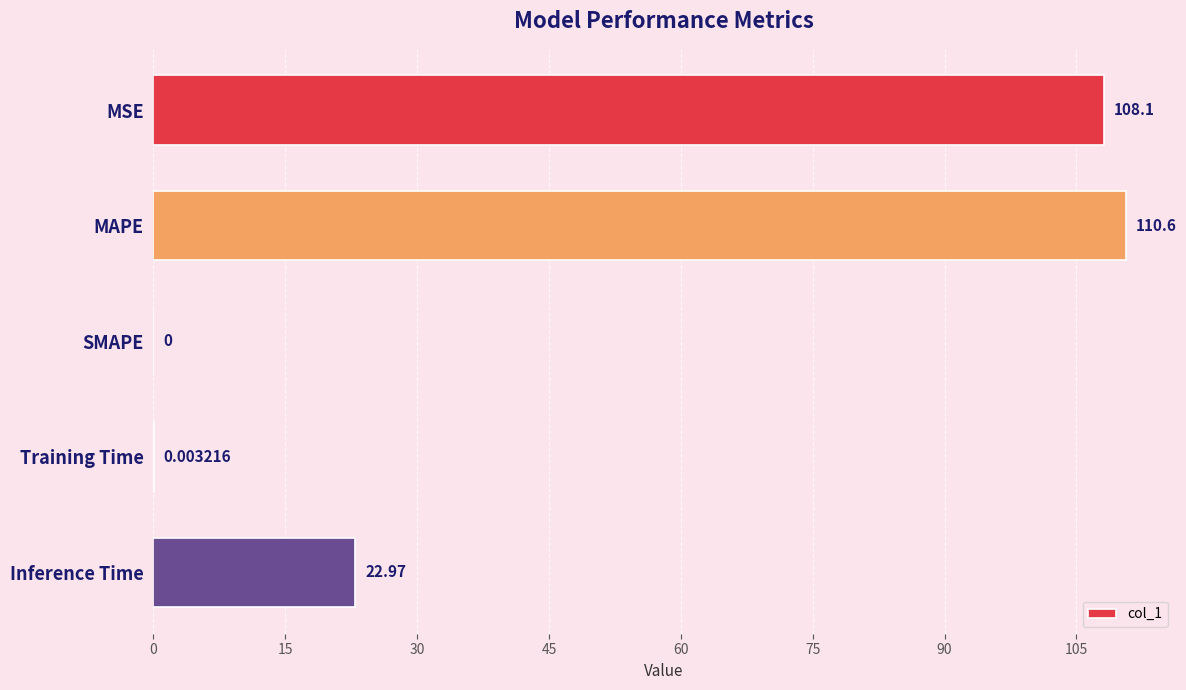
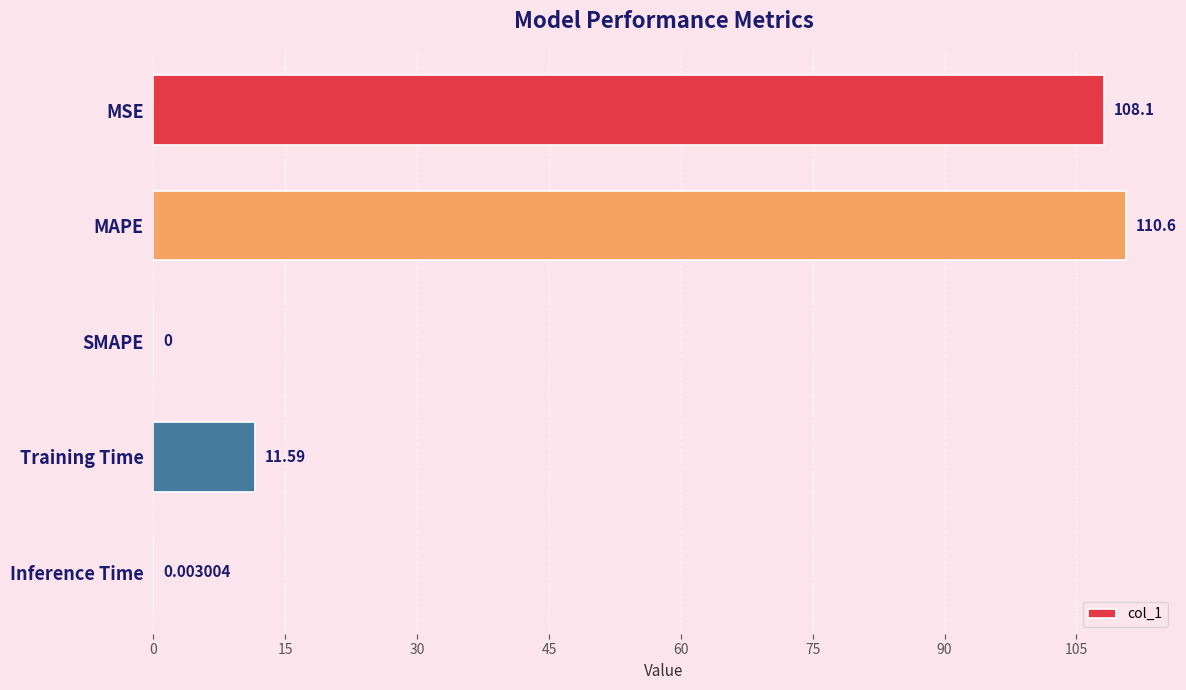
  {
    "MSE": 108.1,
    "MAPE": 110.6,
    "SMAPE": 0,
-   "Training Time": 0.003216,
-   "Inference Time": 22.97
+   "Training Time": 11.59,
+   "Inference Time": 0.003004
  }
